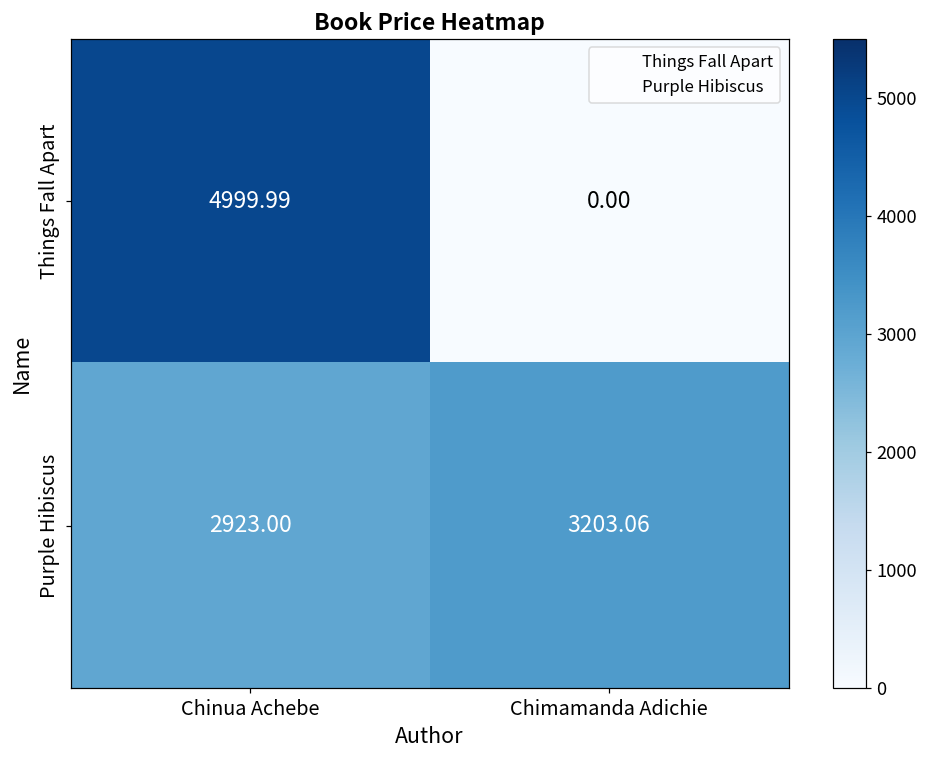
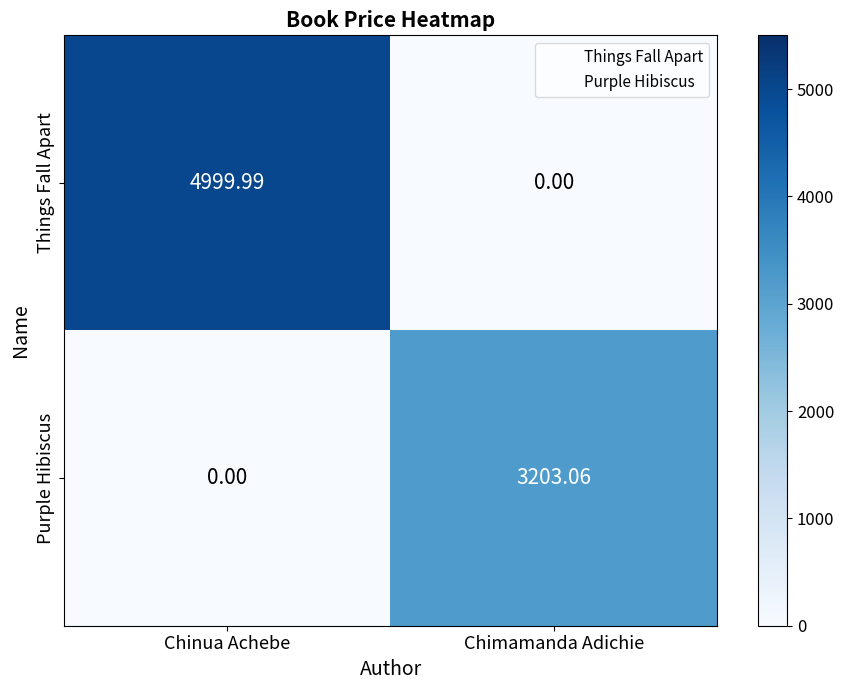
  {
    "Things Fall Apart": {
      "Chinua Achebe": 4999.99,
      "Chimamanda Adichie": 0.00
    },
    "Purple Hibiscus": {
-     "Chinua Achebe": 2923.00,
+     "Chinua Achebe": 0.00,
      "Chimamanda Adichie": 3203.06
    }
  }
